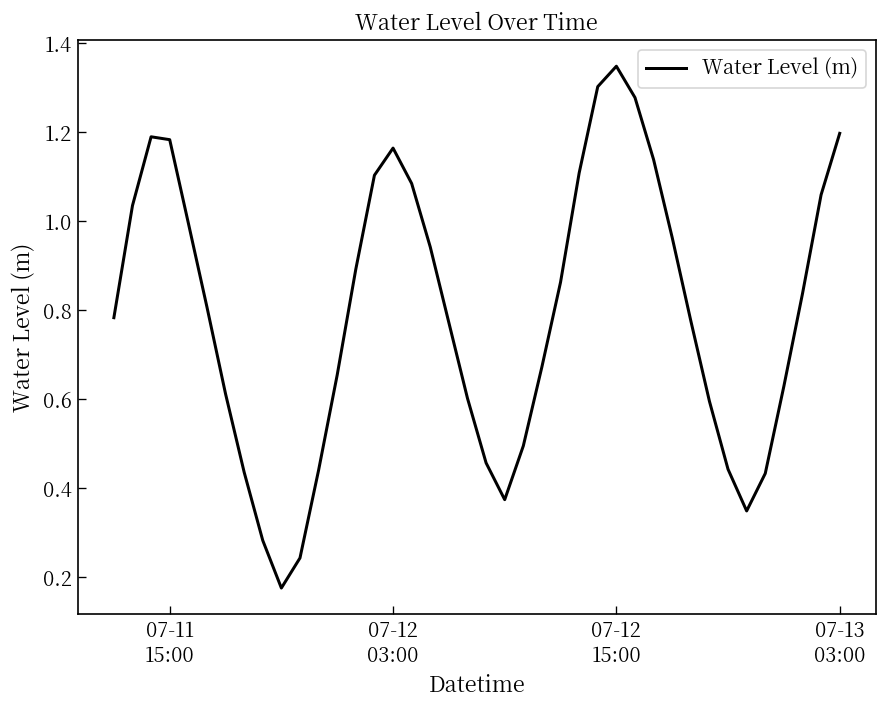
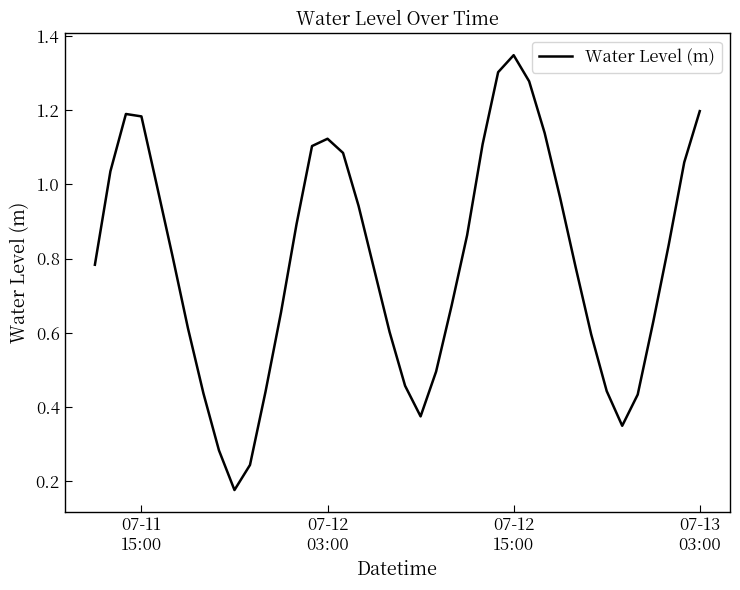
  {
    "07-11 15:00": 1.18,
-   "07-12 03:00": 1.16,
+   "07-12 03:00": 1.12,
    "07-12 15:00": 1.35,
    "07-13 03:00": 1.20
  }
